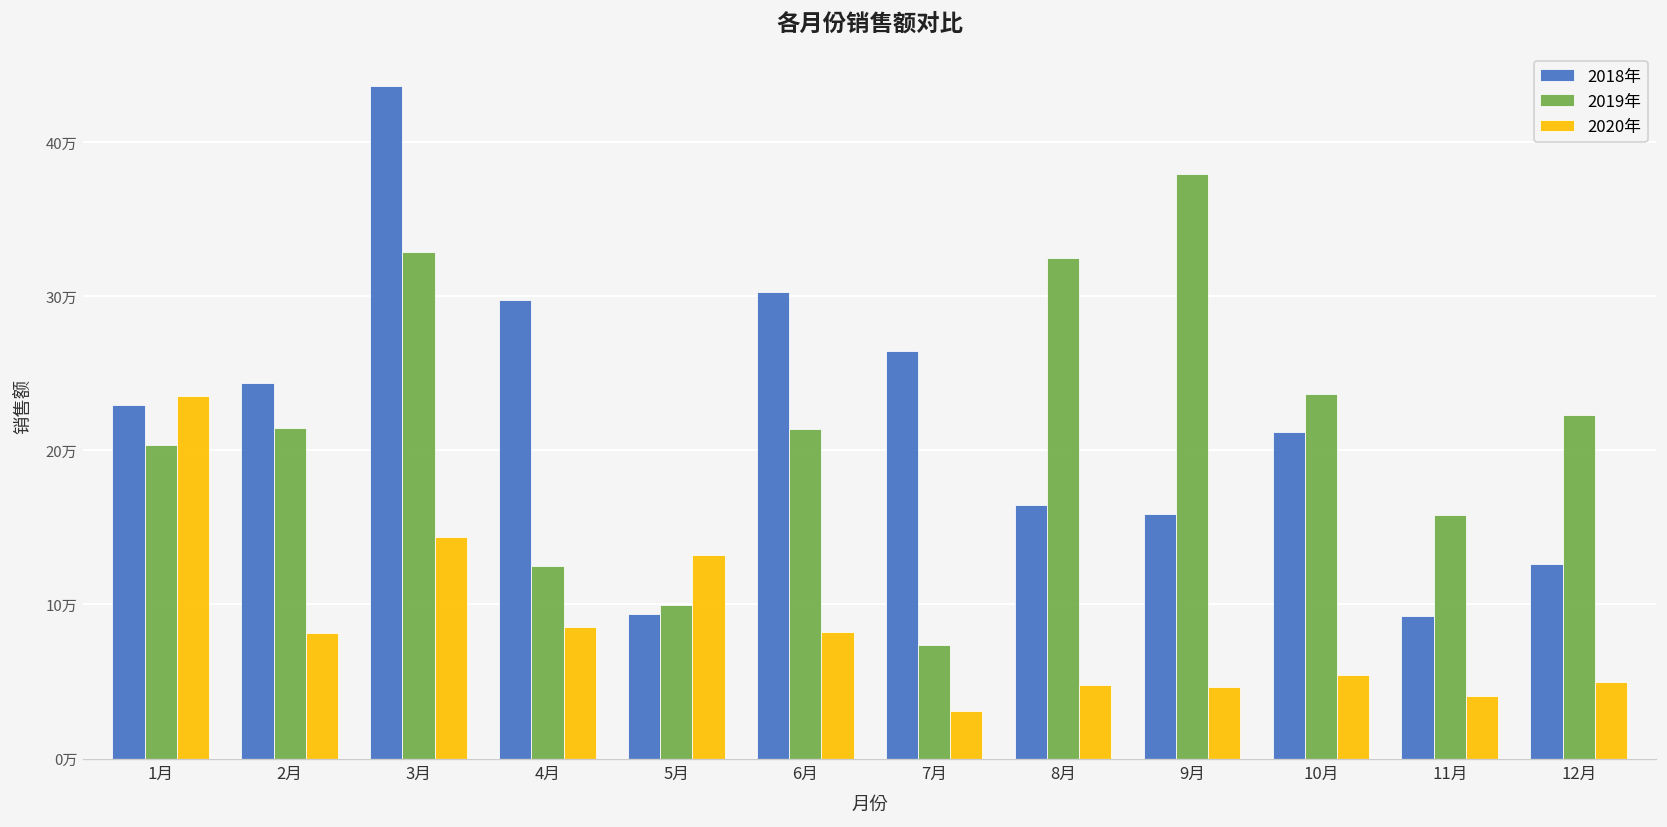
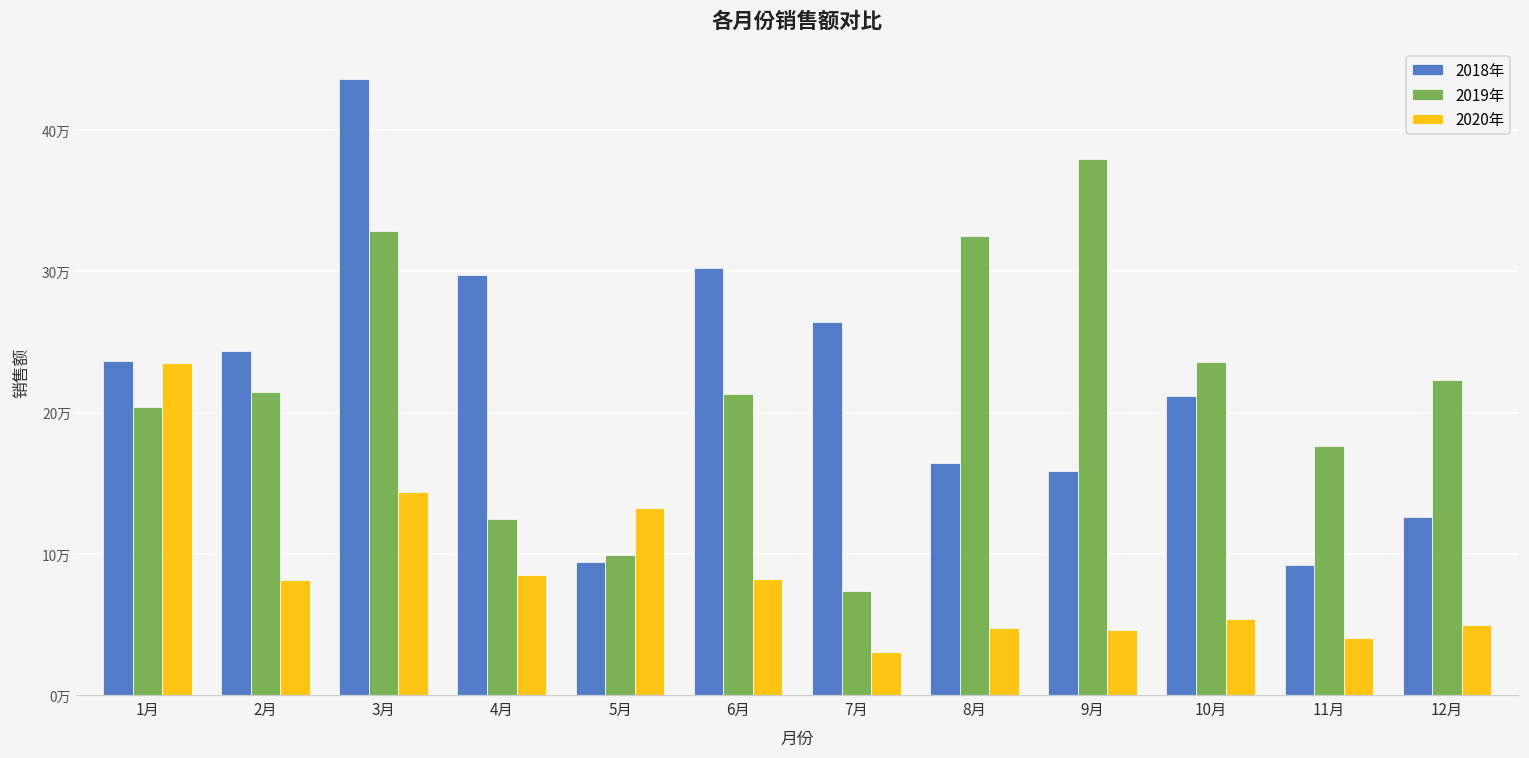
  {
    "2018年": {
-     "1月": "23.0万",
+     "1月": "23.6万",
      "2月": "24.4万",
      "3月": "43.6万",
      "4月": "29.8万",
      "5月": "9.4万",
      "6月": "30.3万",
      "7月": "26.4万",
      "8月": "16.5万",
      "9月": "15.9万",
      "10月": "21.2万",
      "11月": "9.2万",
      "12月": "12.6万"
    },
    "2019年": {
      "1月": "20.4万",
      "2月": "21.5万",
      "3月": "32.9万",
      "4月": "12.5万",
      "5月": "10.0万",
      "6月": "21.4万",
      "7月": "7.4万",
      "8月": "32.5万",
      "9月": "37.9万",
      "10月": "23.6万",
-     "11月": "15.8万",
+     "11月": "17.6万",
      "12月": "22.3万"
    },
    "2020年": {
      "1月": "23.5万",
      "2月": "8.2万",
      "3月": "14.4万",
      "4月": "8.5万",
      "5月": "13.2万",
      "6月": "8.2万",
      "7月": "3.1万",
      "8月": "4.8万",
      "9月": "4.7万",
      "10月": "5.4万",
      "11月": "4.1万",
      "12月": "5.0万"
    }
  }
